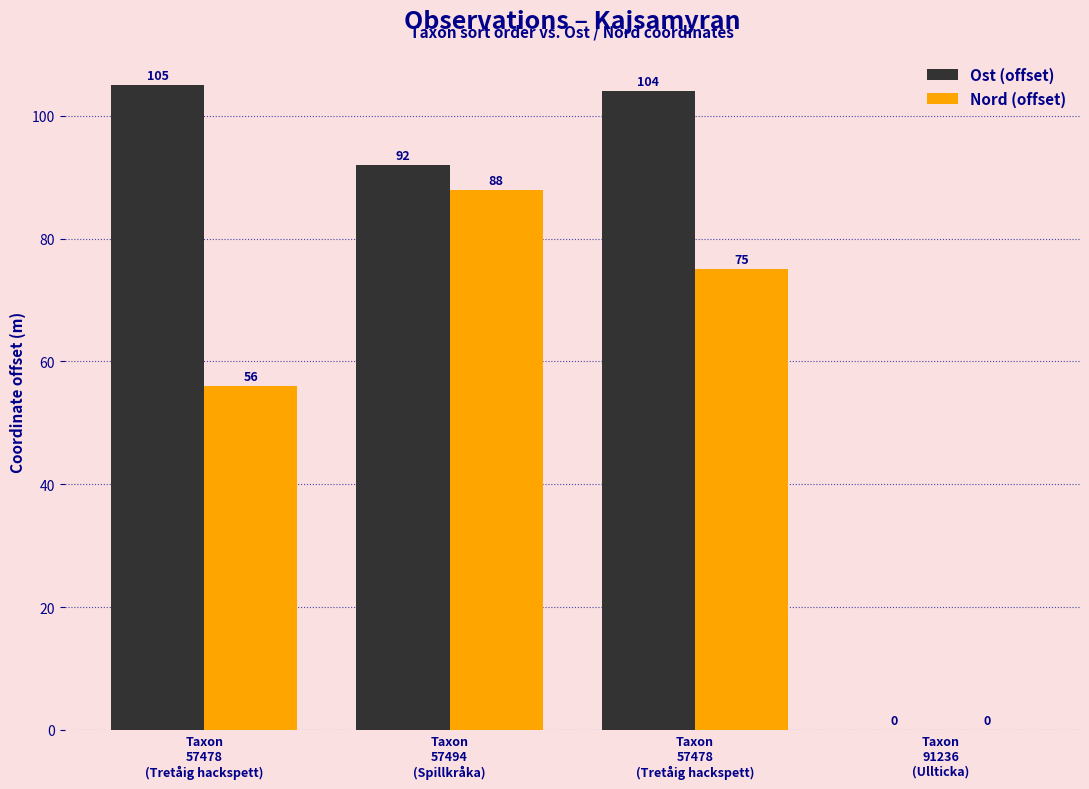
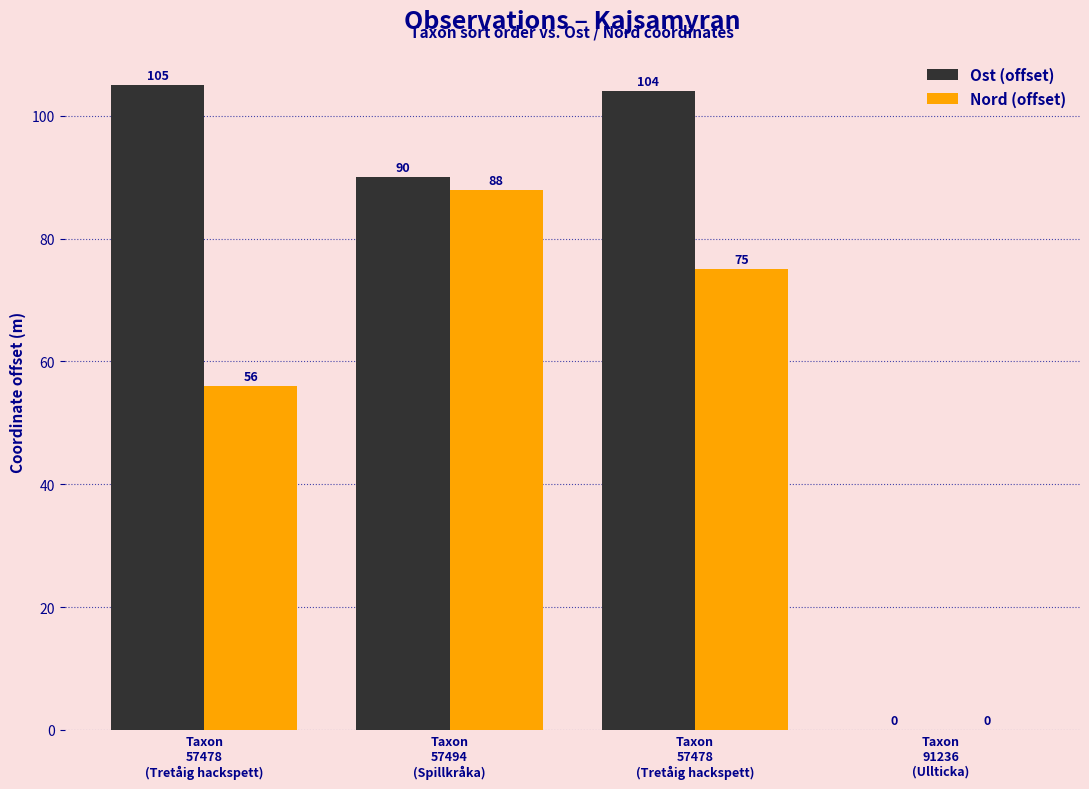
  {
    "Ost (offset)": {
-     "Taxon 57494 (Spillkråka)": 92,
+     "Taxon 57494 (Spillkråka)": 90,
      "Taxon 91236 (Ullticka)": 0
    },
    "Nord (offset)": {
      "Taxon 57494 (Spillkråka)": 88,
      "Taxon 91236 (Ullticka)": 0
    }
  }
